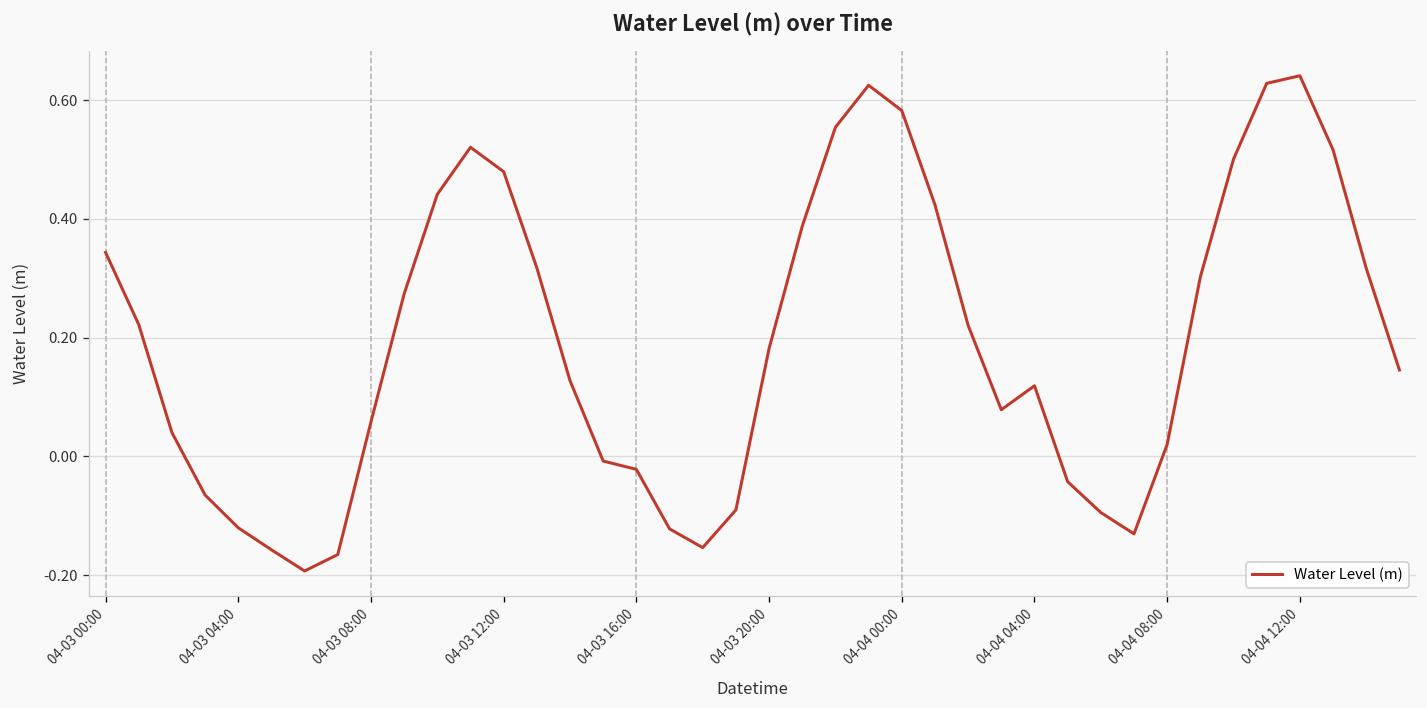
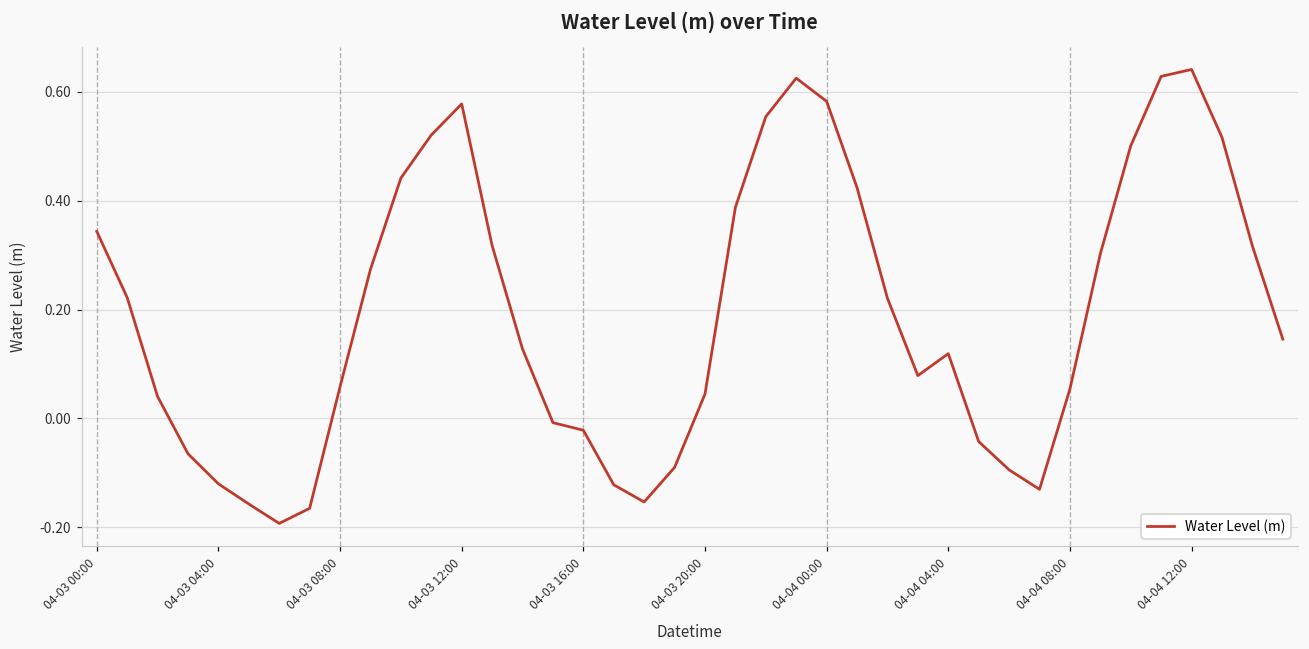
  {
    "04-03 00:00": 0.34,
    "04-03 04:00": -0.12,
    "04-03 08:00": 0.06,
-   "04-03 12:00": 0.48,
+   "04-03 12:00": 0.58,
    "04-03 16:00": -0.02,
-   "04-03 20:00": 0.18,
+   "04-03 20:00": 0.04,
    "04-04 00:00": 0.58,
    "04-04 04:00": 0.12,
-   "04-04 08:00": 0.02,
+   "04-04 08:00": 0.05,
    "04-04 12:00": 0.64
  }
